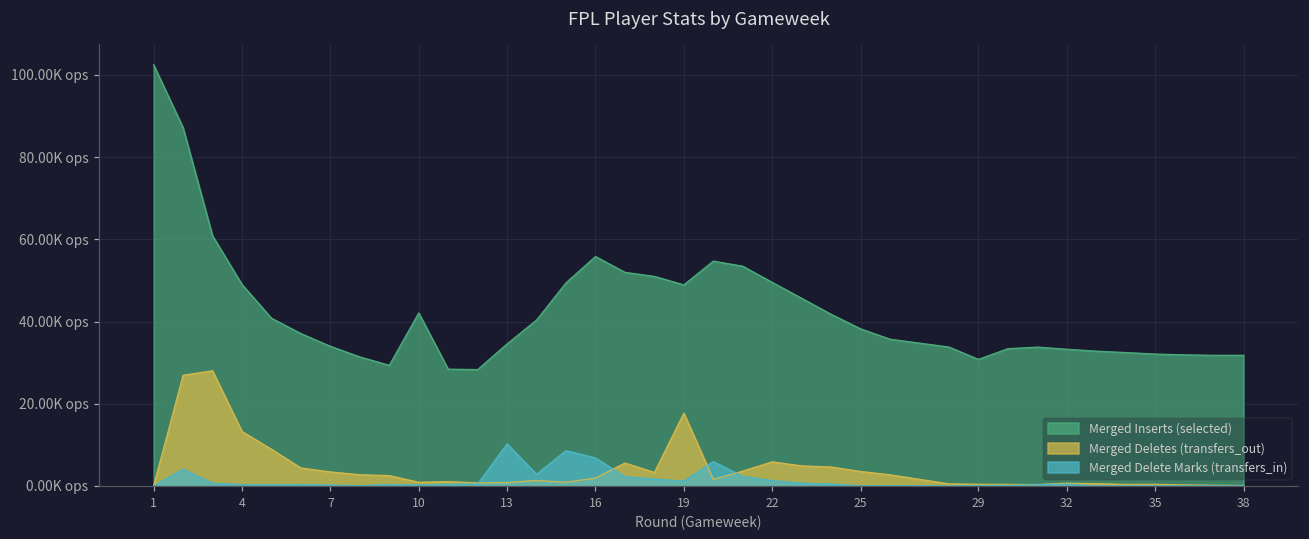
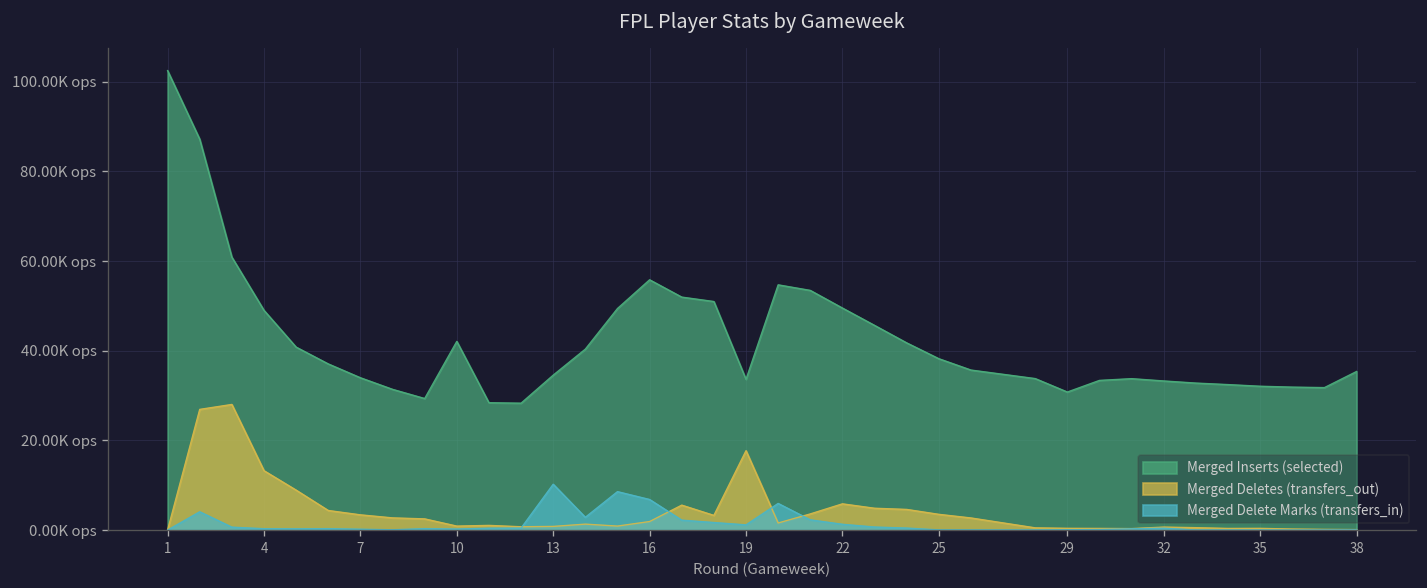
  {
    "Merged Inserts (selected)": {
      "1": "103K ops",
      "4": "49K ops",
      "7": "34K ops",
      "10": "42K ops",
      "13": "35K ops",
      "16": "56K ops",
-     "19": "49K ops",
+     "19": "34K ops",
      "22": "50K ops",
      "25": "38K ops",
      "29": "31K ops",
      "32": "33K ops",
      "35": "32K ops",
-     "38": "32K ops"
+     "38": "35K ops"
    },
    "Merged Deletes (transfers_out)": {
      "4": "13K ops",
      "7": "3K ops",
      "13": "1K ops",
      "16": "2K ops",
      "19": "18K ops",
      "22": "6K ops",
      "25": "4K ops"
    },
    "Merged Delete Marks (transfers_in)": {
      "4": "0K ops",
      "7": "0K ops",
      "13": "10K ops",
      "16": "7K ops",
      "19": "1K ops",
      "22": "1K ops",
      "25": "0K ops"
    }
  }
